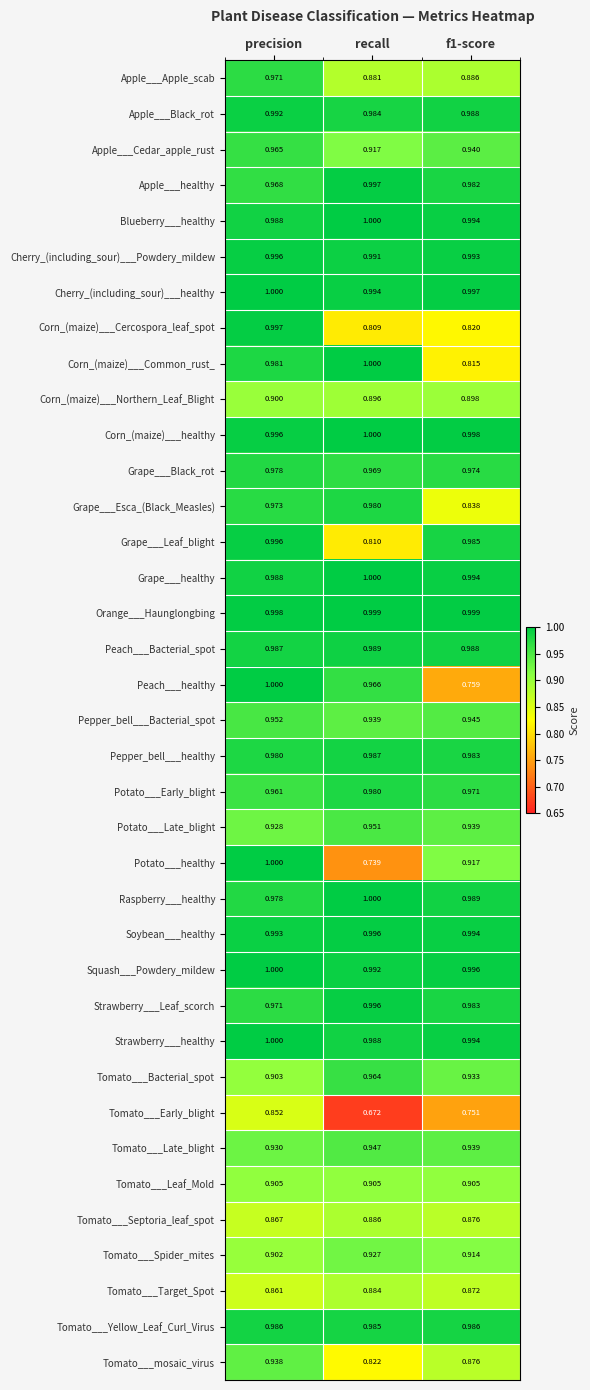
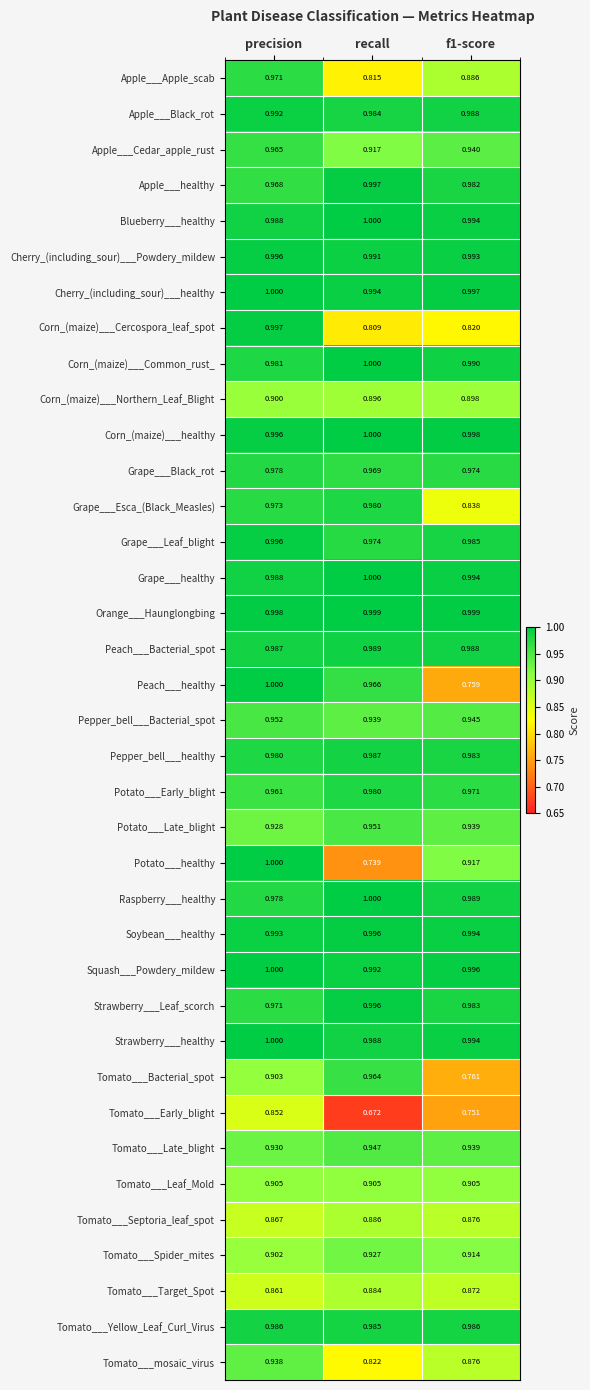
  {
    "Apple___Apple_scab": {
      "precision": 0.971,
-     "recall": 0.881,
+     "recall": 0.815,
      "f1-score": 0.886
    },
    "Apple___Black_rot": {
      "precision": 0.992,
      "recall": 0.984,
      "f1-score": 0.988
    },
    "Apple___Cedar_apple_rust": {
      "precision": 0.965,
      "recall": 0.917,
      "f1-score": 0.940
    },
    "Apple___healthy": {
      "precision": 0.968,
      "recall": 0.997,
      "f1-score": 0.982
    },
    "Blueberry___healthy": {
      "precision": 0.988,
      "recall": 1.000,
      "f1-score": 0.994
    },
    "Cherry_(including_sour)___Powdery_mildew": {
      "precision": 0.996,
      "recall": 0.991,
      "f1-score": 0.993
    },
    "Cherry_(including_sour)___healthy": {
      "precision": 1.000,
      "recall": 0.994,
      "f1-score": 0.997
    },
    "Corn_(maize)___Cercospora_leaf_spot": {
      "precision": 0.997,
      "recall": 0.809,
      "f1-score": 0.820
    },
    "Corn_(maize)___Common_rust_": {
      "precision": 0.981,
      "recall": 1.000,
-     "f1-score": 0.815
+     "f1-score": 0.990
    },
    "Corn_(maize)___Northern_Leaf_Blight": {
      "precision": 0.900,
      "recall": 0.896,
      "f1-score": 0.898
    },
    "Corn_(maize)___healthy": {
      "precision": 0.996,
      "recall": 1.000,
      "f1-score": 0.998
    },
    "Grape___Black_rot": {
      "precision": 0.978,
      "recall": 0.969,
      "f1-score": 0.974
    },
    "Grape___Esca_(Black_Measles)": {
      "precision": 0.973,
      "recall": 0.980,
      "f1-score": 0.838
    },
    "Grape___Leaf_blight": {
      "precision": 0.996,
-     "recall": 0.810,
+     "recall": 0.974,
      "f1-score": 0.985
    },
    "Grape___healthy": {
      "precision": 0.988,
      "recall": 1.000,
      "f1-score": 0.994
    },
    "Orange___Haunglongbing": {
      "precision": 0.998,
      "recall": 0.999,
      "f1-score": 0.999
    },
    "Peach___Bacterial_spot": {
      "precision": 0.987,
      "recall": 0.989,
      "f1-score": 0.988
    },
    "Peach___healthy": {
      "precision": 1.000,
      "recall": 0.966,
      "f1-score": 0.759
    },
    "Pepper_bell___Bacterial_spot": {
      "precision": 0.952,
      "recall": 0.939,
      "f1-score": 0.945
    },
    "Pepper_bell___healthy": {
      "precision": 0.980,
      "recall": 0.987,
      "f1-score": 0.983
    },
    "Potato___Early_blight": {
      "precision": 0.961,
      "recall": 0.980,
      "f1-score": 0.971
    },
    "Potato___Late_blight": {
      "precision": 0.928,
      "recall": 0.951,
      "f1-score": 0.939
    },
    "Potato___healthy": {
      "precision": 1.000,
      "recall": 0.739,
      "f1-score": 0.917
    },
    "Raspberry___healthy": {
      "precision": 0.978,
      "recall": 1.000,
      "f1-score": 0.989
    },
    "Soybean___healthy": {
      "precision": 0.993,
      "recall": 0.996,
      "f1-score": 0.994
    },
    "Squash___Powdery_mildew": {
      "precision": 1.000,
      "recall": 0.992,
      "f1-score": 0.996
    },
    "Strawberry___Leaf_scorch": {
      "precision": 0.971,
      "recall": 0.996,
      "f1-score": 0.983
    },
    "Strawberry___healthy": {
      "precision": 1.000,
      "recall": 0.988,
      "f1-score": 0.994
    },
    "Tomato___Bacterial_spot": {
      "precision": 0.903,
      "recall": 0.964,
-     "f1-score": 0.933
+     "f1-score": 0.761
    },
    "Tomato___Early_blight": {
      "precision": 0.852,
      "recall": 0.672,
      "f1-score": 0.751
    },
    "Tomato___Late_blight": {
      "precision": 0.930,
      "recall": 0.947,
      "f1-score": 0.939
    },
    "Tomato___Leaf_Mold": {
      "precision": 0.905,
      "recall": 0.905,
      "f1-score": 0.905
    },
    "Tomato___Septoria_leaf_spot": {
      "precision": 0.867,
      "recall": 0.886,
      "f1-score": 0.876
    },
    "Tomato___Spider_mites": {
      "precision": 0.902,
      "recall": 0.927,
      "f1-score": 0.914
    },
    "Tomato___Target_Spot": {
      "precision": 0.861,
      "recall": 0.884,
      "f1-score": 0.872
    },
    "Tomato___Yellow_Leaf_Curl_Virus": {
      "precision": 0.986,
      "recall": 0.985,
      "f1-score": 0.986
    },
    "Tomato___mosaic_virus": {
      "precision": 0.938,
      "recall": 0.822,
      "f1-score": 0.876
    }
  }
